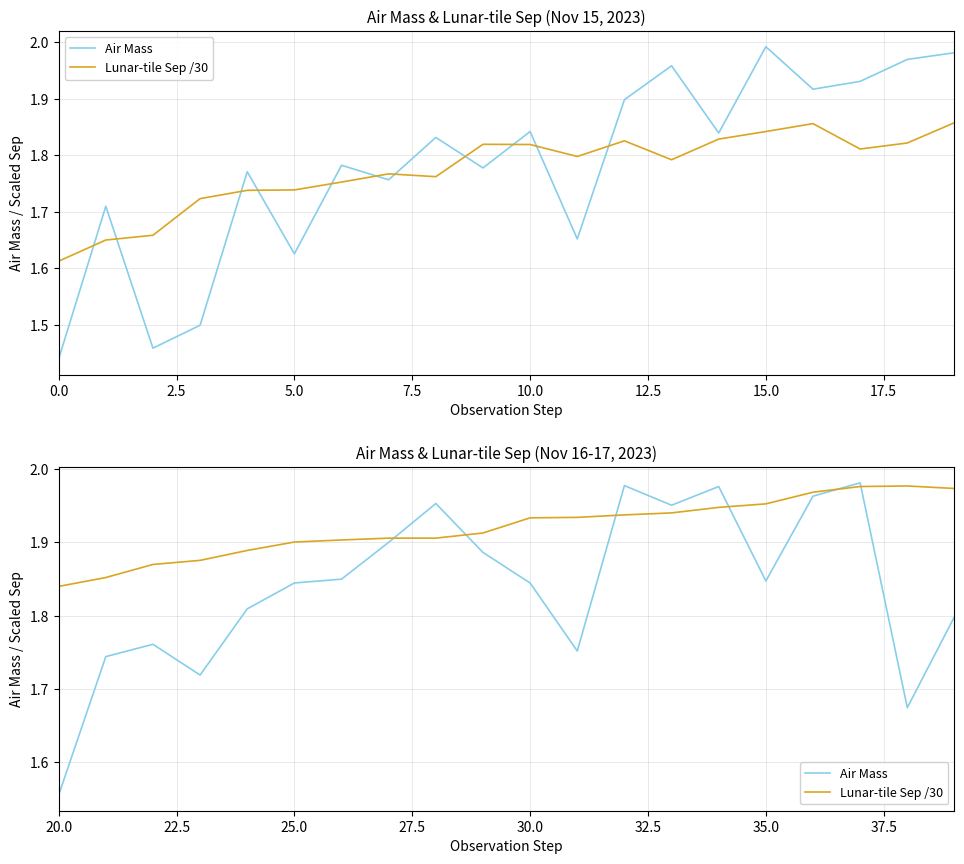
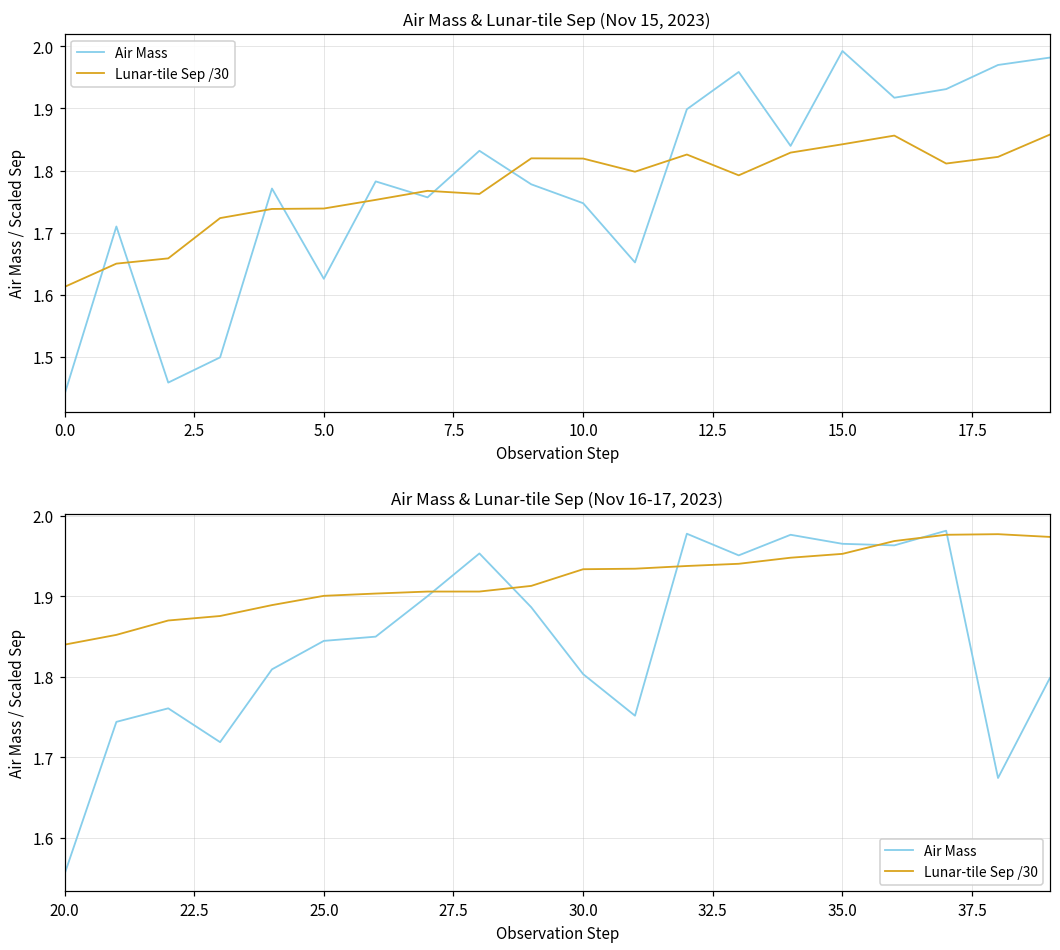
  {
    "Air Mass & Lunar-tile Sep (Nov 15, 2023)": {
      "Air Mass": {
        "0.0": 1.44,
        "5.0": 1.63,
-       "10.0": 1.84,
+       "10.0": 1.75,
        "15.0": 1.99
      },
      "Lunar-tile Sep /30": {
        "0.0": 1.61,
        "5.0": 1.74,
        "10.0": 1.82,
        "15.0": 1.84
      }
    },
    "Air Mass & Lunar-tile Sep (Nov 16-17, 2023)": {
      "Air Mass": {
        "20.0": 1.55,
        "25.0": 1.84,
-       "30.0": 1.84,
-       "35.0": 1.85
+       "30.0": 1.80,
+       "35.0": 1.96
      },
      "Lunar-tile Sep /30": {
        "20.0": 1.84,
        "25.0": 1.90,
        "30.0": 1.93,
        "35.0": 1.95
      }
    }
  }
